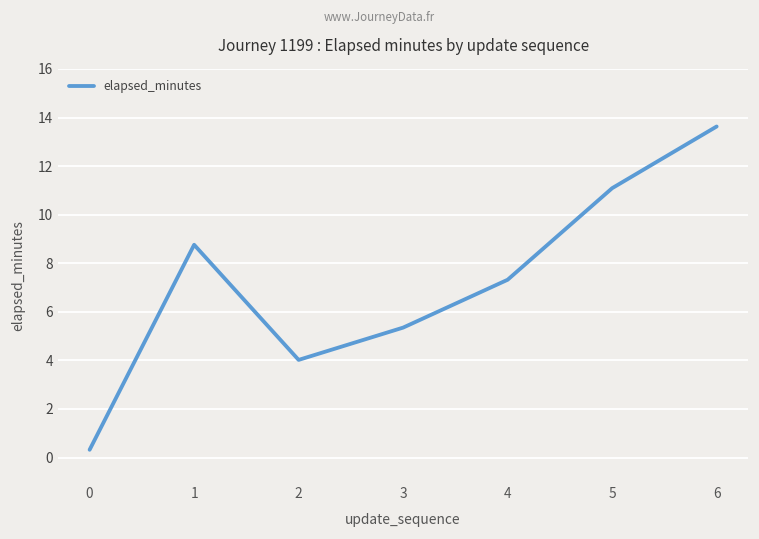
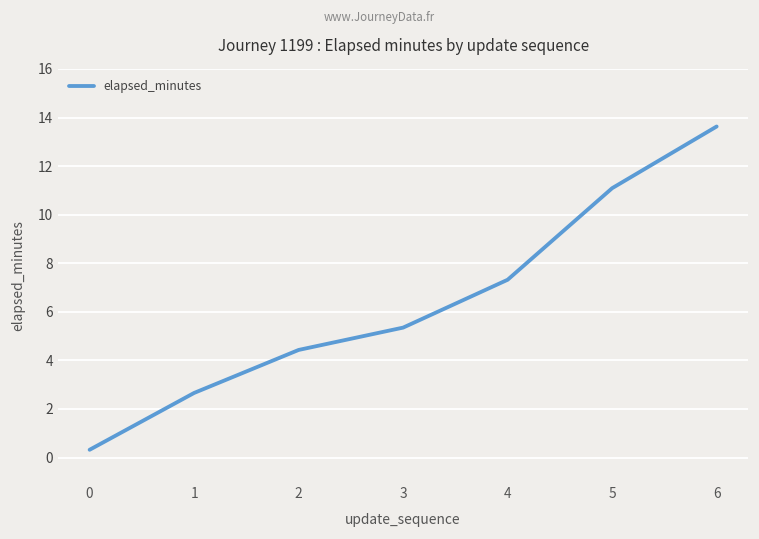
  {
    "0": 0.3,
-   "1": 8.8,
-   "2": 4.0,
+   "1": 2.7,
+   "2": 4.4,
    "3": 5.4,
    "4": 7.3,
    "5": 11.1,
    "6": 13.6
  }
